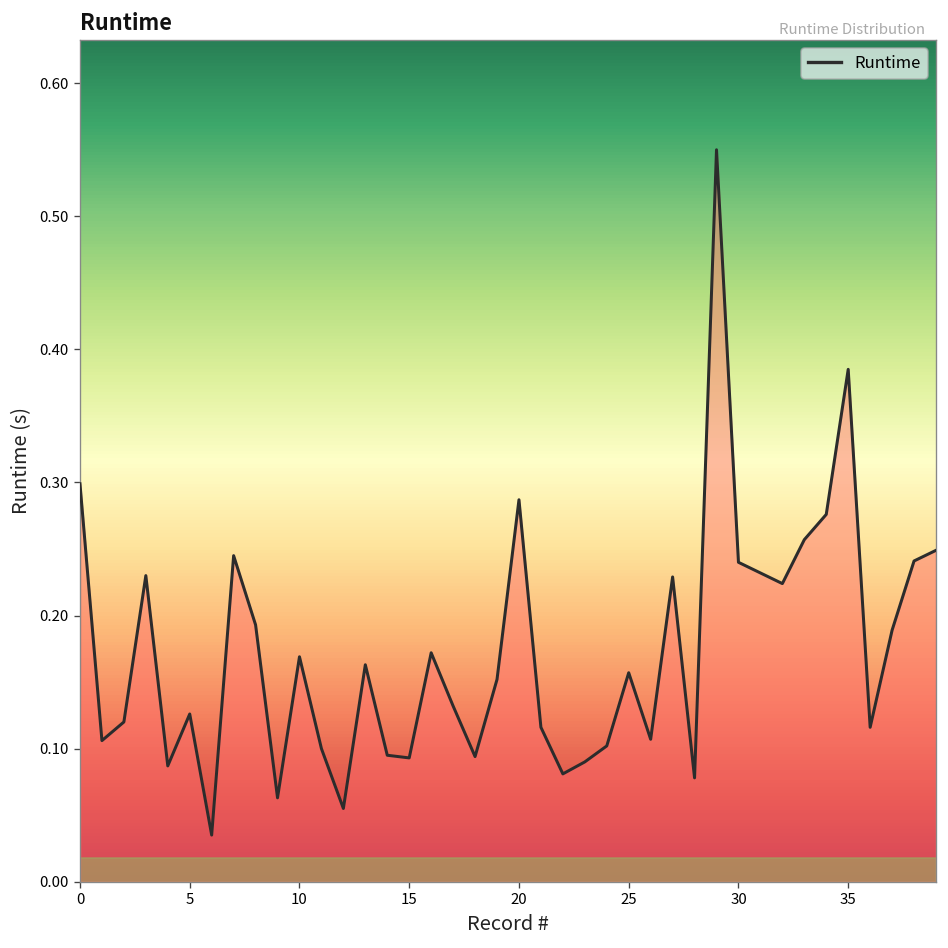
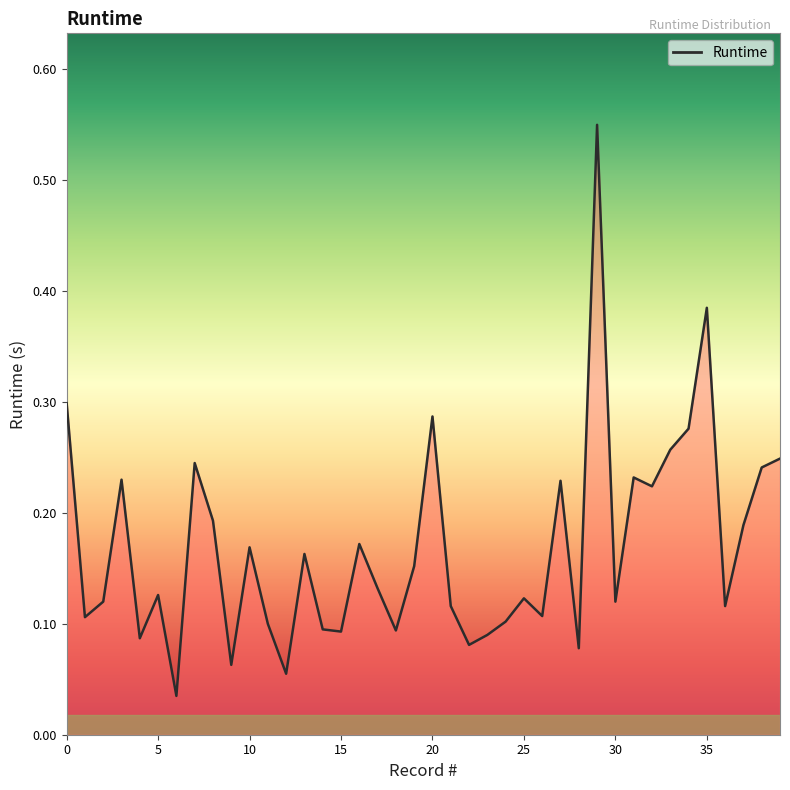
  {
    "0": 0.299,
    "5": 0.126,
    "10": 0.169,
    "15": 0.093,
    "20": 0.287,
-   "25": 0.157,
-   "30": 0.24,
+   "25": 0.123,
+   "30": 0.12,
    "35": 0.385
  }
